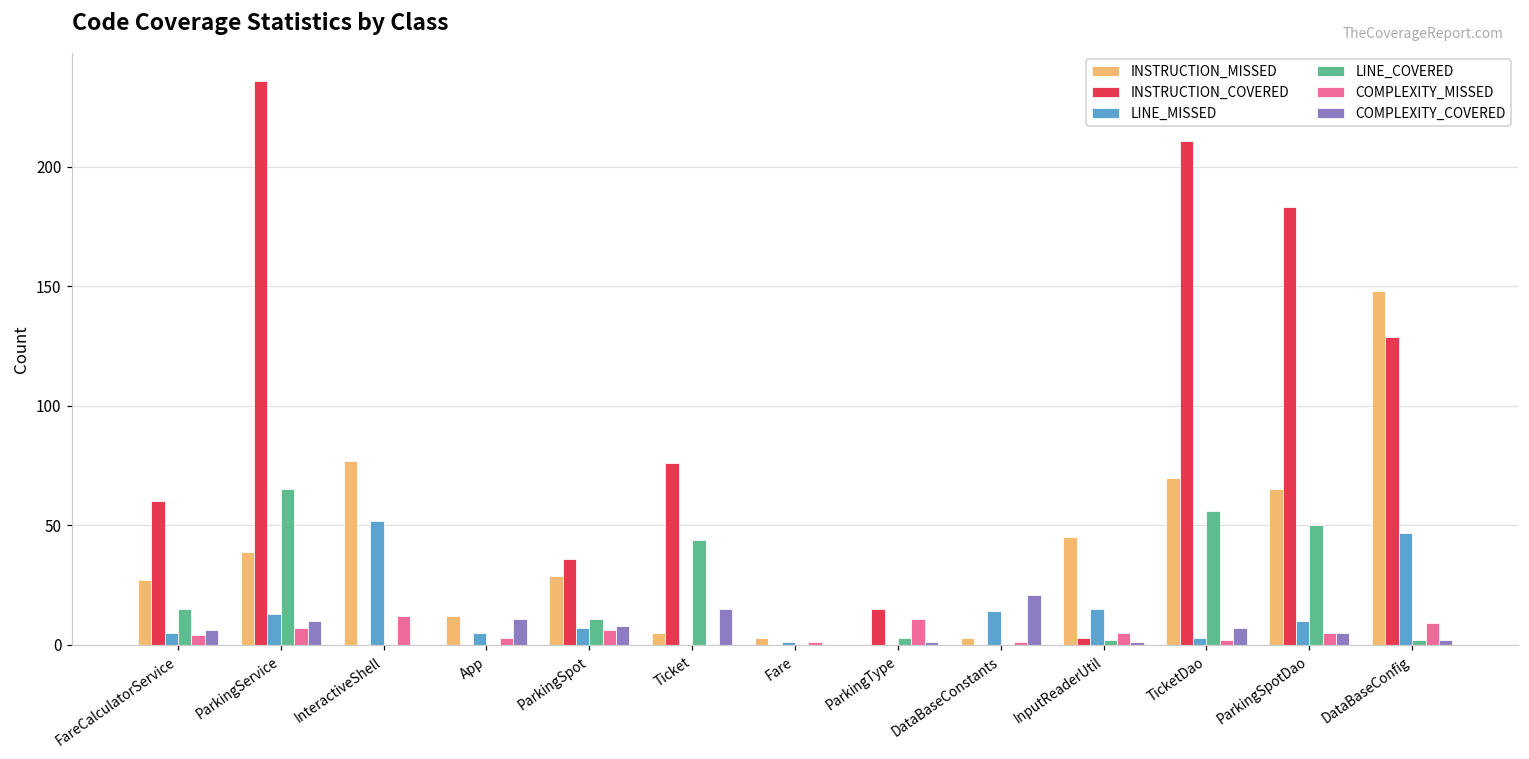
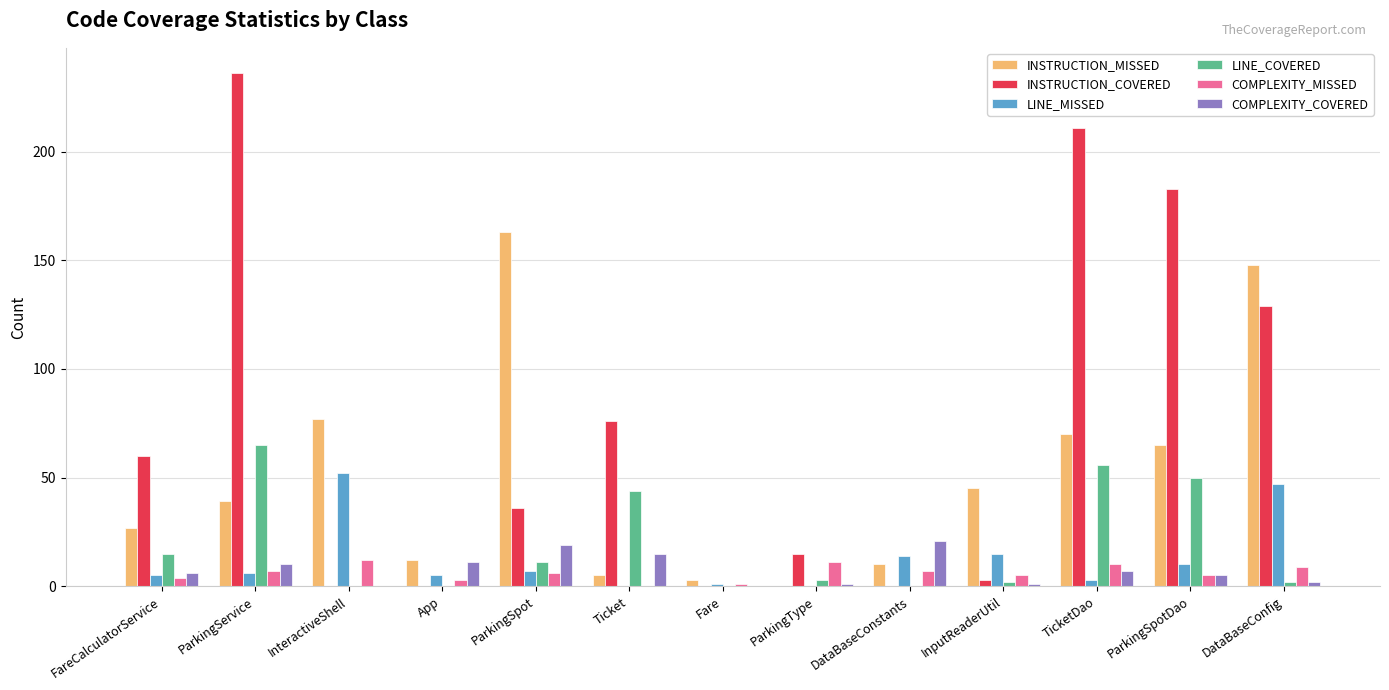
  {
    "INSTRUCTION_MISSED": {
      "FareCalculatorService": 27,
      "ParkingService": 39,
      "InteractiveShell": 77,
      "App": 12,
-     "ParkingSpot": 29,
+     "ParkingSpot": 163,
      "Ticket": 5,
      "Fare": 3,
      "ParkingType": 0,
-     "DataBaseConstants": 3,
+     "DataBaseConstants": 10,
      "InputReaderUtil": 45,
      "TicketDao": 70,
      "ParkingSpotDao": 65,
      "DataBaseConfig": 148
    },
    "INSTRUCTION_COVERED": {
      "FareCalculatorService": 60,
      "ParkingService": 236,
      "InteractiveShell": 0,
      "App": 0,
      "ParkingSpot": 36,
      "Ticket": 76,
      "Fare": 0,
      "ParkingType": 15,
      "DataBaseConstants": 0,
      "InputReaderUtil": 3,
      "TicketDao": 211,
      "ParkingSpotDao": 183,
      "DataBaseConfig": 129
    },
    "LINE_MISSED": {
      "FareCalculatorService": 5,
-     "ParkingService": 13,
+     "ParkingService": 6,
      "InteractiveShell": 52,
      "App": 5,
      "ParkingSpot": 7,
      "Ticket": 0,
      "ParkingType": 0,
      "DataBaseConstants": 14,
      "InputReaderUtil": 15,
      "TicketDao": 3,
      "ParkingSpotDao": 10,
      "DataBaseConfig": 47
    },
    "LINE_COVERED": {
      "FareCalculatorService": 15,
      "ParkingService": 65,
      "InteractiveShell": 0,
      "App": 0,
      "ParkingSpot": 11,
      "Ticket": 44,
      "Fare": 0,
      "ParkingType": 3,
      "DataBaseConstants": 0,
      "InputReaderUtil": 2,
      "TicketDao": 56,
      "ParkingSpotDao": 50,
      "DataBaseConfig": 2
    },
    "COMPLEXITY_MISSED": {
      "FareCalculatorService": 4,
      "ParkingService": 7,
      "InteractiveShell": 12,
      "App": 3,
      "ParkingSpot": 6,
      "Ticket": 0,
      "ParkingType": 11,
-     "DataBaseConstants": 1,
+     "DataBaseConstants": 7,
      "InputReaderUtil": 5,
-     "TicketDao": 2,
+     "TicketDao": 10,
      "ParkingSpotDao": 5,
      "DataBaseConfig": 9
    },
    "COMPLEXITY_COVERED": {
      "FareCalculatorService": 6,
      "ParkingService": 10,
      "InteractiveShell": 0,
      "App": 11,
-     "ParkingSpot": 8,
+     "ParkingSpot": 19,
      "Ticket": 15,
      "Fare": 0,
      "DataBaseConstants": 21,
      "TicketDao": 7,
      "ParkingSpotDao": 5,
      "DataBaseConfig": 2
    }
  }
